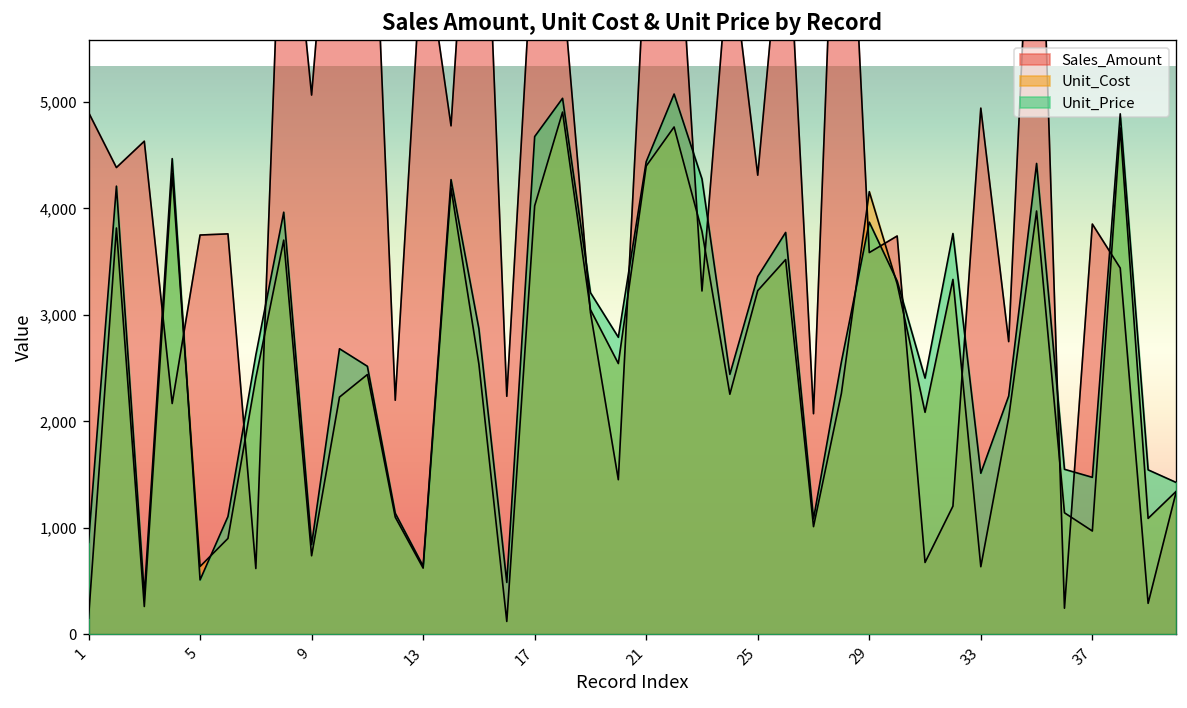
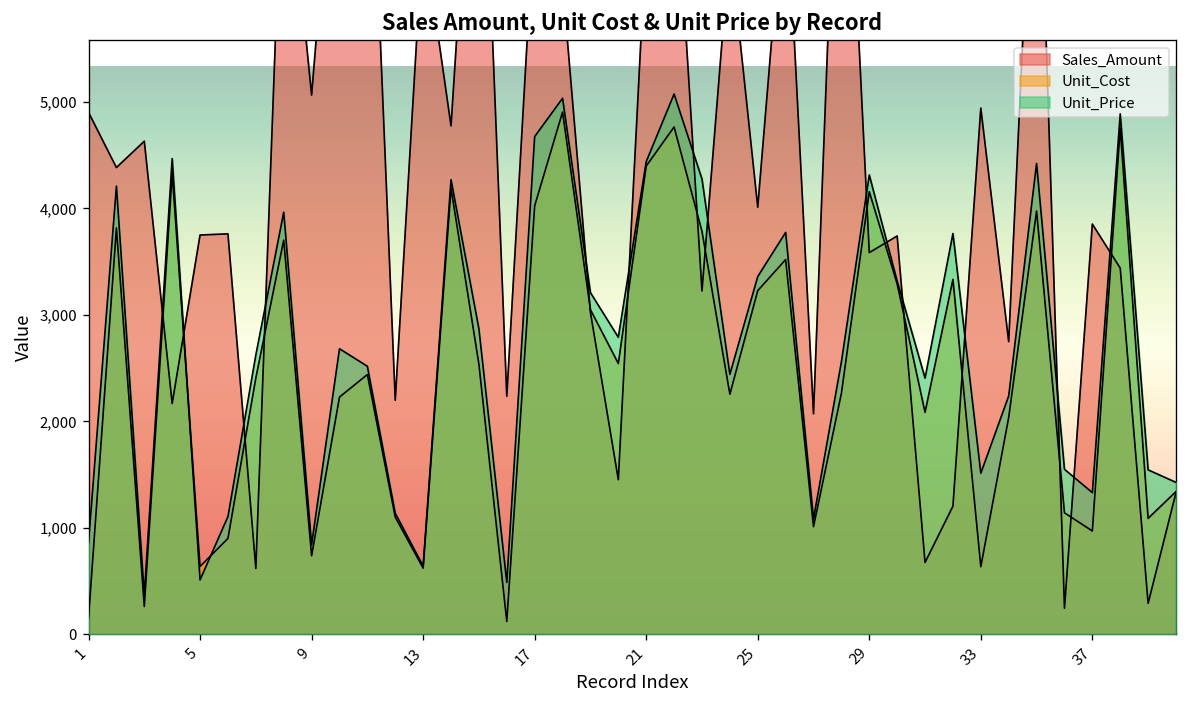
  {
    "Sales_Amount": {
      "1": "4,900",
      "5": "3,800",
      "9": "5,100",
-     "25": "4,300",
+     "25": "4,000",
      "29": "3,600",
      "33": "4,900",
      "37": "3,900"
    },
    "Unit_Cost": {
      "1": "200",
      "5": "600",
      "9": "700",
      "17": "4,000",
      "21": "4,400",
      "25": "3,200",
      "29": "4,200",
      "33": "600",
      "37": "1,000"
    },
    "Unit_Price": {
      "1": "900",
      "5": "500",
      "9": "800",
      "17": "4,700",
      "21": "4,400",
      "25": "3,400",
-     "29": "3,900",
+     "29": "4,300",
      "33": "1,500",
-     "37": "1,500"
+     "37": "1,300"
    }
  }
